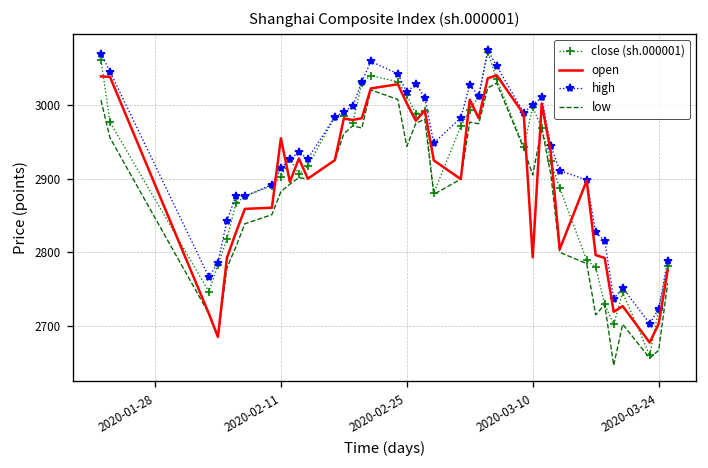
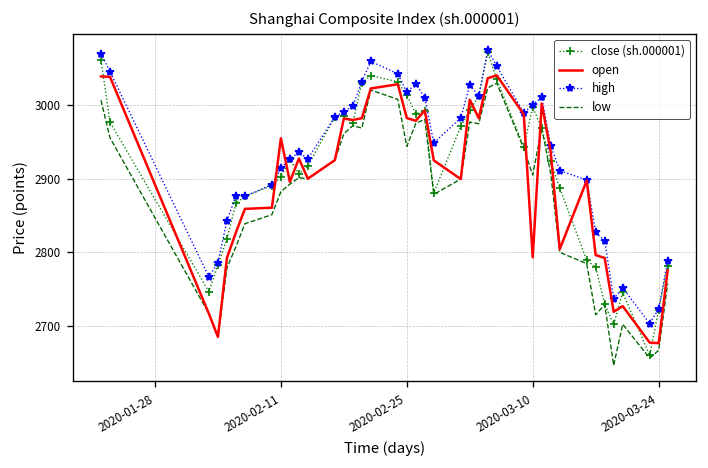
  {
    "open": {
      "2020-02-11": 2950,
-     "2020-02-25": 3000,
+     "2020-02-25": 2980,
      "2020-03-10": 2790,
-     "2020-03-24": 2700
+     "2020-03-24": 2680
    },
    "high": {
      "2020-02-11": 2910
    }
  }
